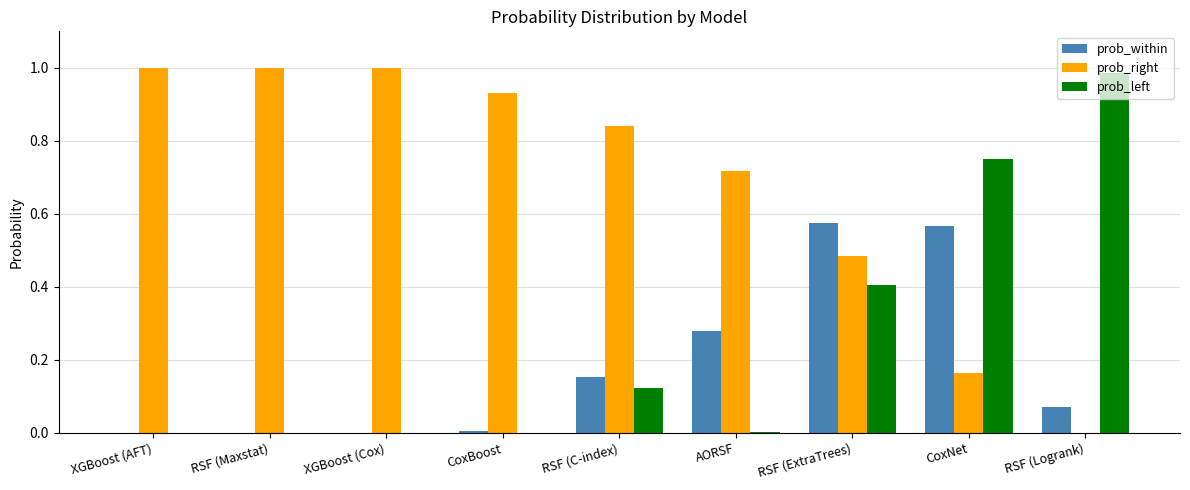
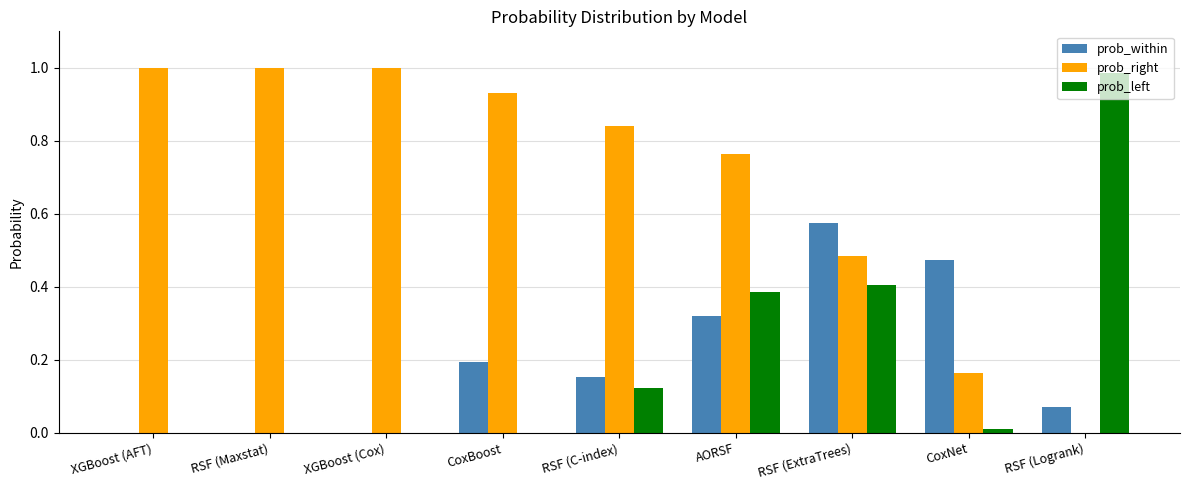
  {
    "prob_within": {
      "XGBoost (AFT)": 0.00,
      "RSF (Maxstat)": 0.00,
      "XGBoost (Cox)": 0.00,
-     "CoxBoost": 0.01,
+     "CoxBoost": 0.19,
      "RSF (C-index)": 0.15,
-     "AORSF": 0.28,
+     "AORSF": 0.32,
      "RSF (ExtraTrees)": 0.58,
-     "CoxNet": 0.57,
+     "CoxNet": 0.47,
      "RSF (Logrank)": 0.07
    },
    "prob_right": {
      "XGBoost (AFT)": 1.00,
      "RSF (Maxstat)": 1.00,
      "XGBoost (Cox)": 1.00,
      "CoxBoost": 0.93,
      "RSF (C-index)": 0.84,
-     "AORSF": 0.72,
+     "AORSF": 0.76,
      "RSF (ExtraTrees)": 0.48,
      "CoxNet": 0.17,
      "RSF (Logrank)": 0.00
    },
    "prob_left": {
      "XGBoost (AFT)": 0.00,
      "RSF (Maxstat)": 0.00,
      "XGBoost (Cox)": 0.00,
      "CoxBoost": 0.00,
      "RSF (C-index)": 0.12,
-     "AORSF": 0.00,
+     "AORSF": 0.39,
      "RSF (ExtraTrees)": 0.41,
-     "CoxNet": 0.75
+     "CoxNet": 0.01
    }
  }
